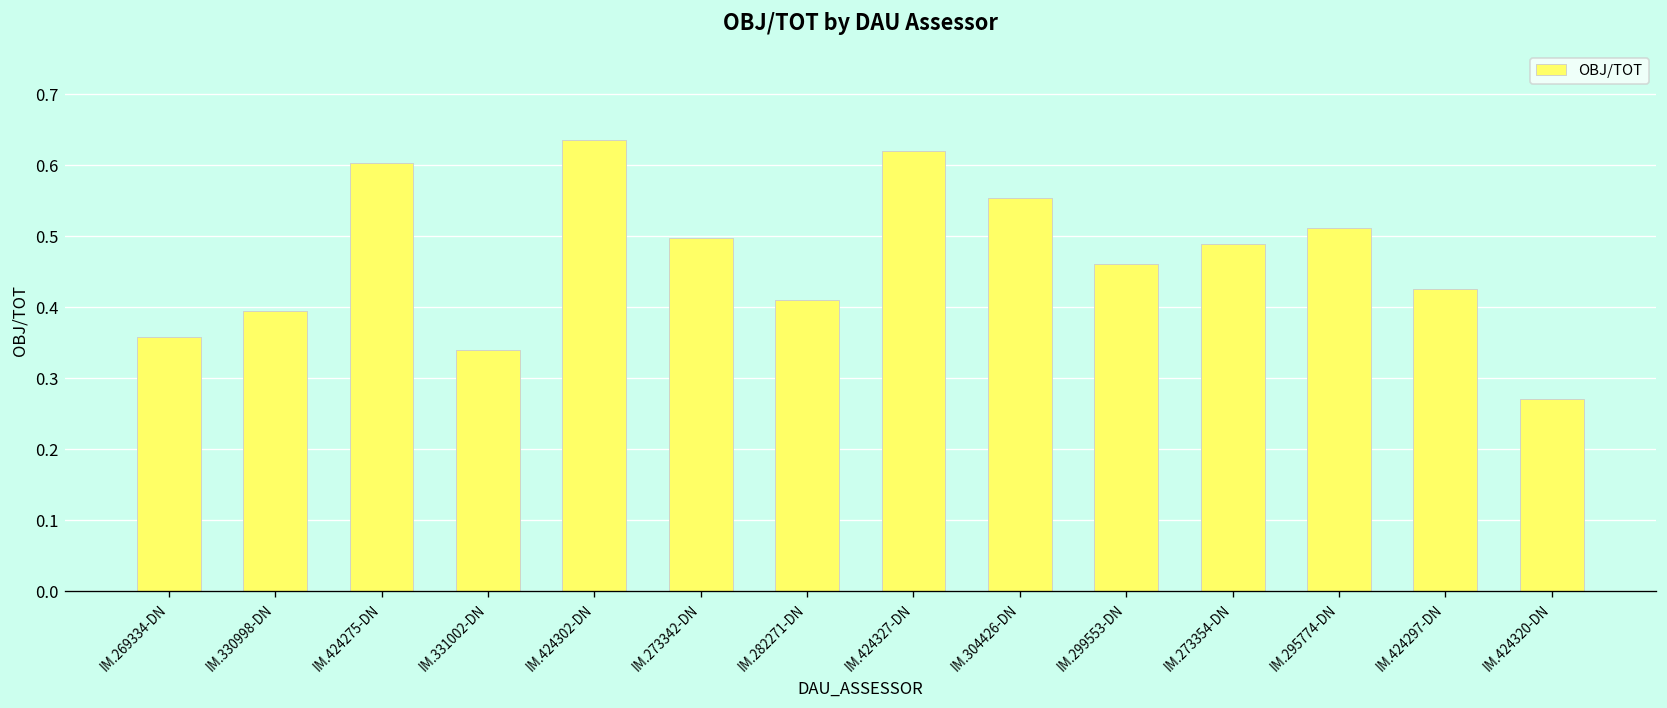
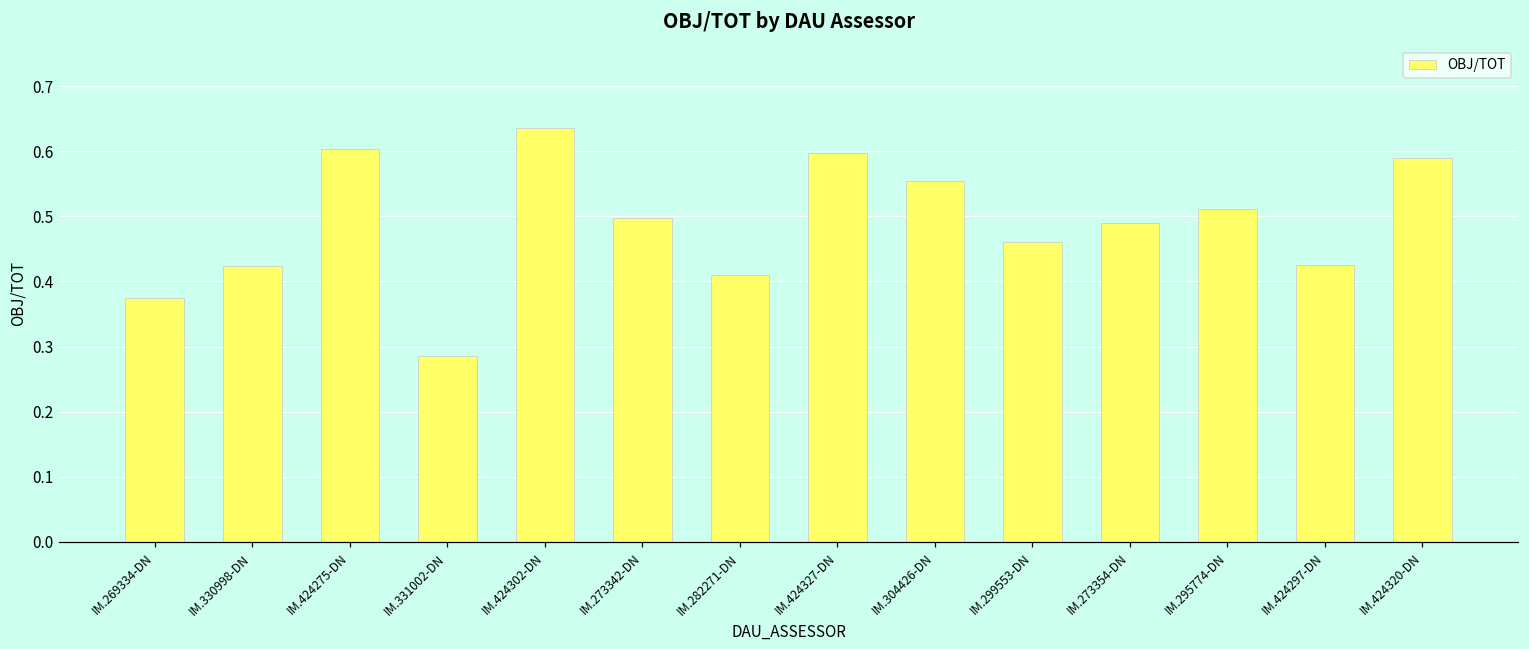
  {
-   "IM.269334-DN": 0.36,
-   "IM.330998-DN": 0.39,
+   "IM.269334-DN": 0.38,
+   "IM.330998-DN": 0.42,
    "IM.424275-DN": 0.60,
-   "IM.331002-DN": 0.34,
+   "IM.331002-DN": 0.29,
    "IM.424302-DN": 0.64,
    "IM.273342-DN": 0.50,
    "IM.282271-DN": 0.41,
-   "IM.424327-DN": 0.62,
+   "IM.424327-DN": 0.60,
    "IM.304426-DN": 0.55,
    "IM.299553-DN": 0.46,
    "IM.273354-DN": 0.49,
    "IM.295774-DN": 0.51,
    "IM.424297-DN": 0.43,
-   "IM.424320-DN": 0.27
+   "IM.424320-DN": 0.59
  }
